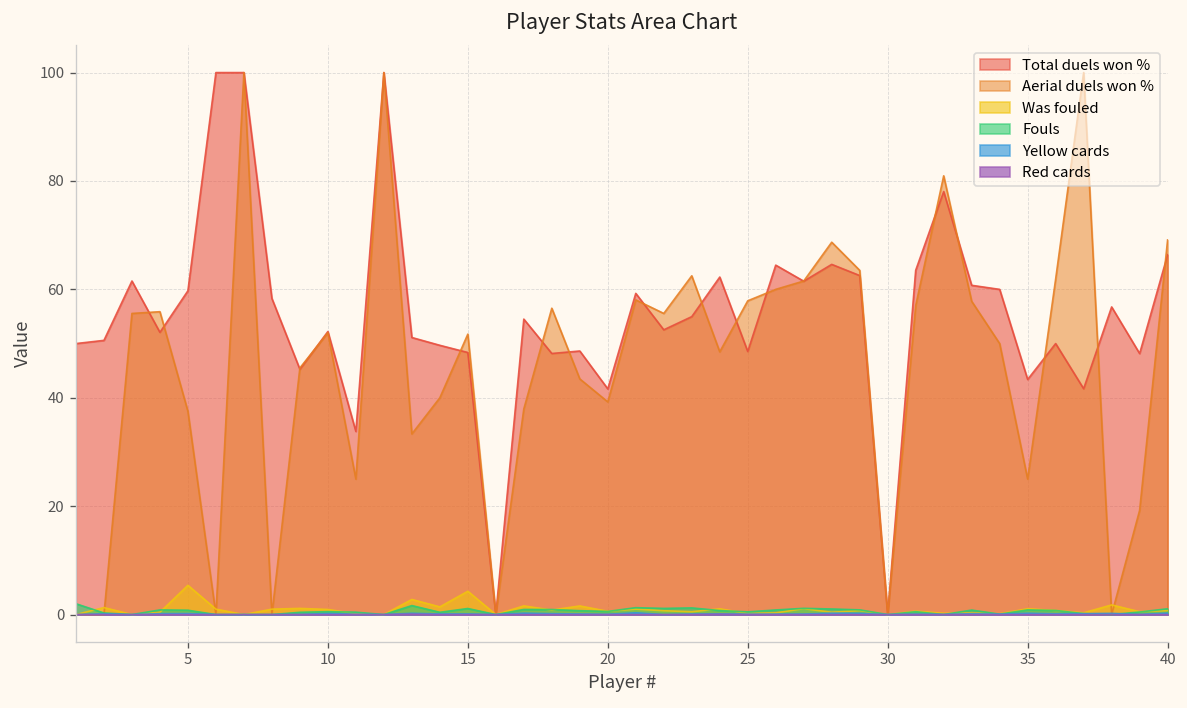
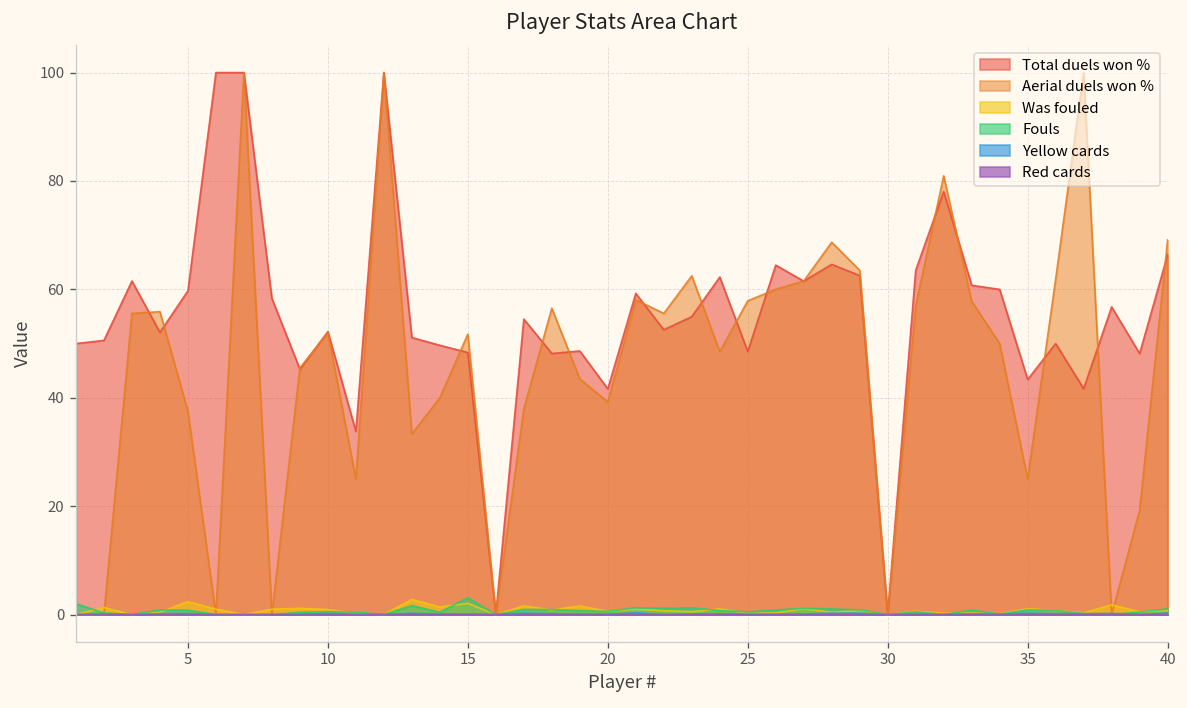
  {
    "Was fouled": {
-     "5": 5,
-     "15": 4
+     "5": 2,
+     "15": 2
    },
    "Fouls": {
      "5": 1,
-     "15": 1
+     "15": 3
    }
  }
